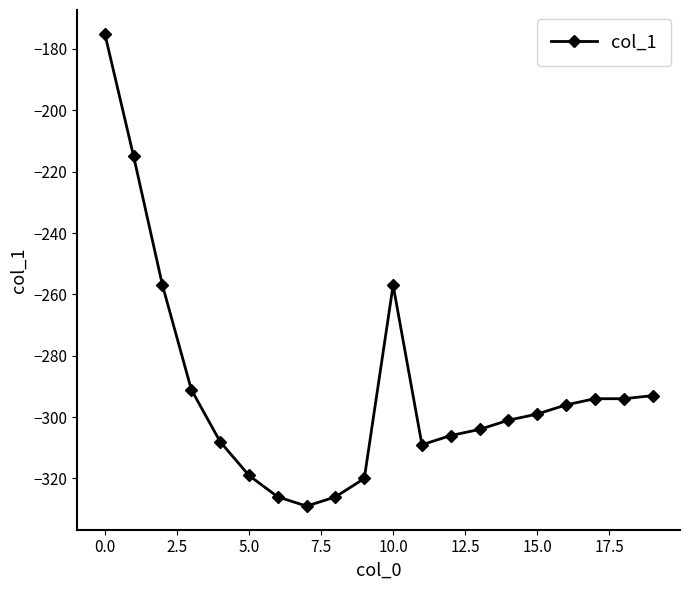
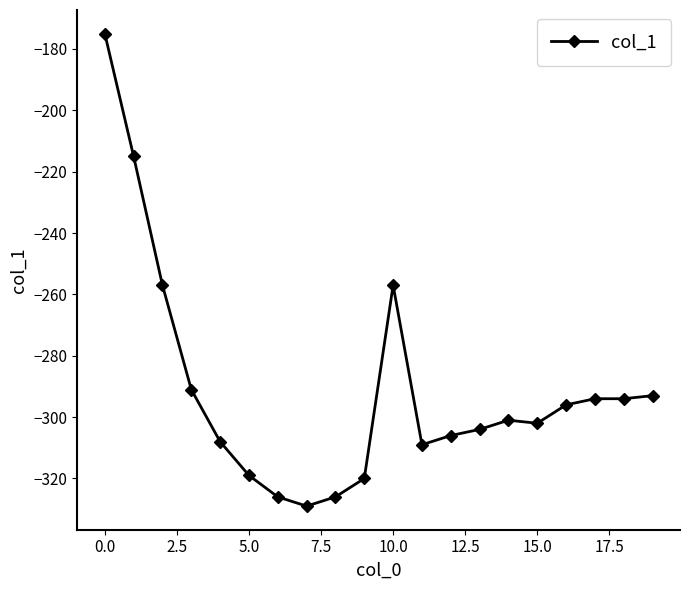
  {
    "0.0": -175,
    "5.0": -319,
    "10.0": -257,
-   "15.0": -299
+   "15.0": -302
  }
